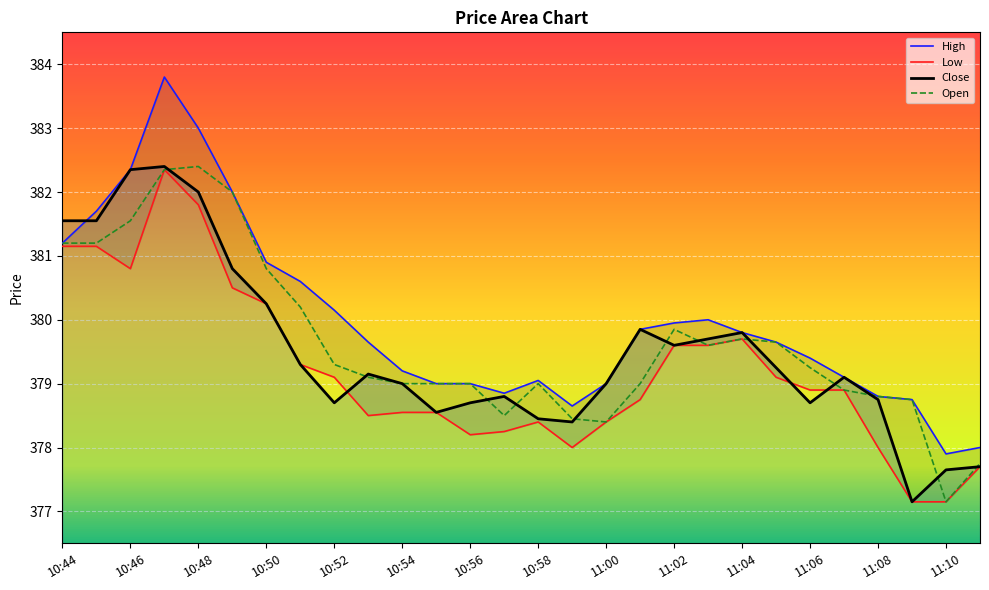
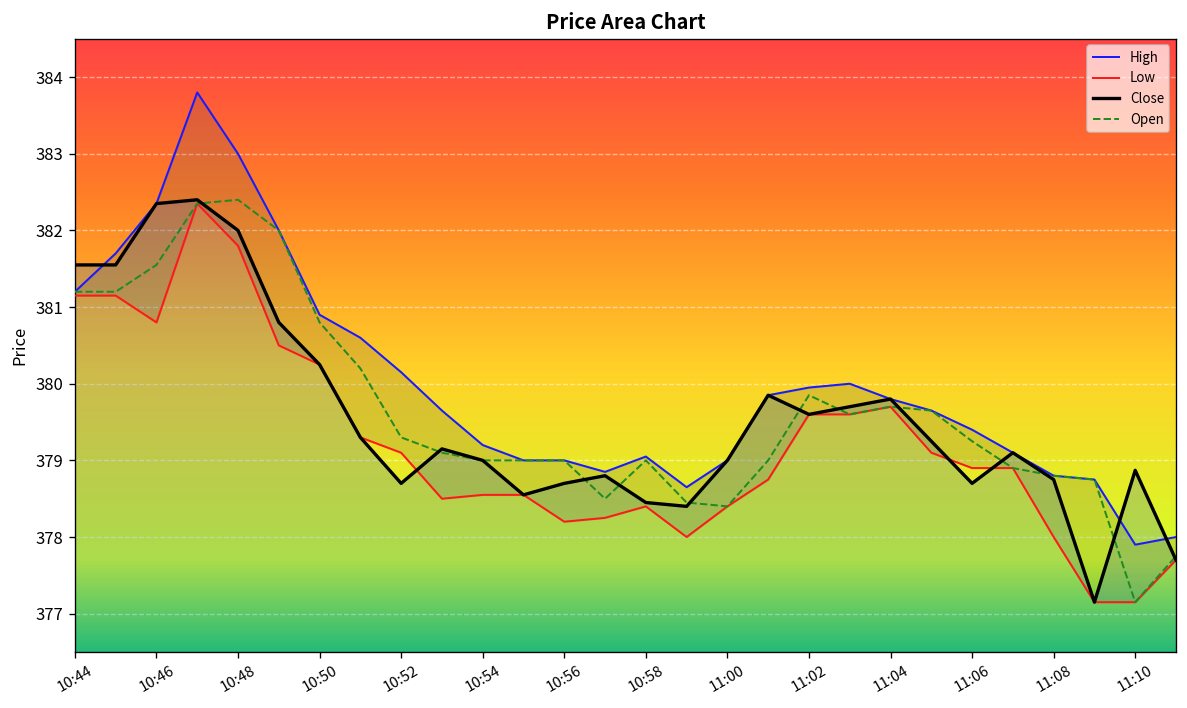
  {
    "High": {
      "10:48": 383.0,
      "10:50": 380.9,
      "10:52": 380.2,
      "10:54": 379.2,
      "10:58": 379.1,
      "11:02": 380.0,
      "11:06": 379.4,
      "11:10": 377.9
    },
    "Low": {
      "10:44": 381.2,
      "10:46": 380.8,
      "10:48": 381.8,
      "10:52": 379.1,
      "10:54": 378.6,
      "10:56": 378.2,
      "10:58": 378.4,
      "11:06": 378.9,
      "11:08": 378.0
    },
    "Close": {
      "10:44": 381.6,
      "10:48": 382.0,
      "10:52": 378.7,
      "10:56": 378.7,
      "10:58": 378.5,
      "11:06": 378.7,
      "11:08": 378.8,
-     "11:10": 377.7
+     "11:10": 378.9
    },
    "Open": {
      "10:46": 381.6,
      "10:48": 382.4,
      "10:50": 380.8,
      "10:52": 379.3,
      "10:58": 379.0,
      "11:02": 379.9,
      "11:06": 379.3
    }
  }
